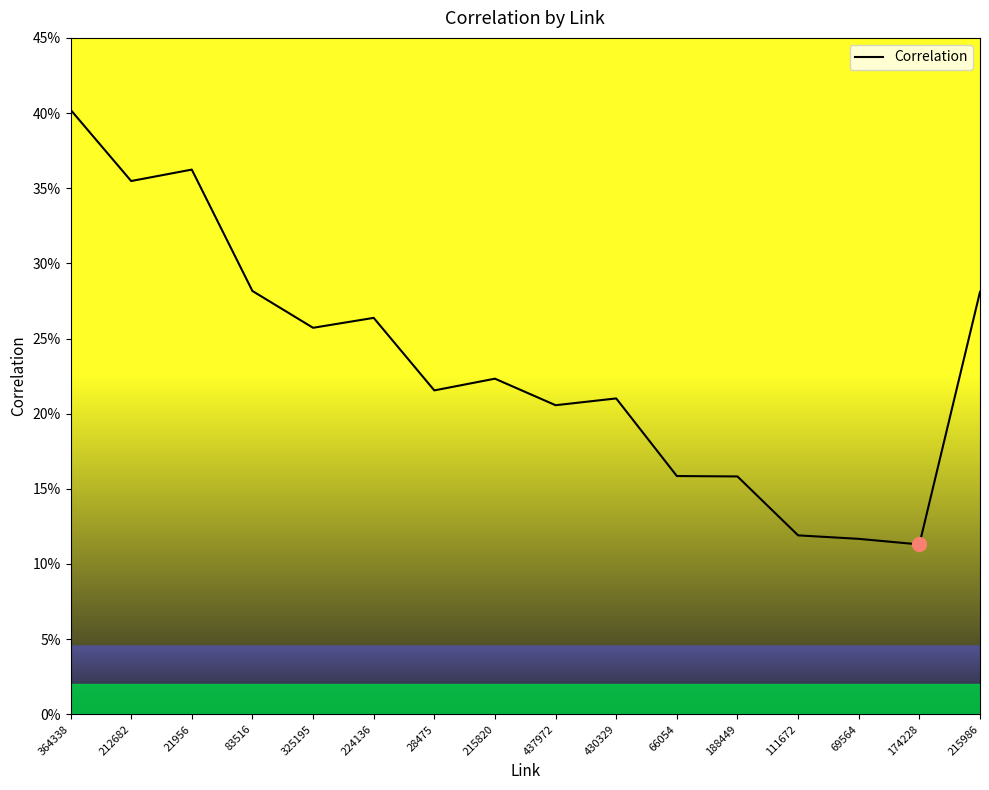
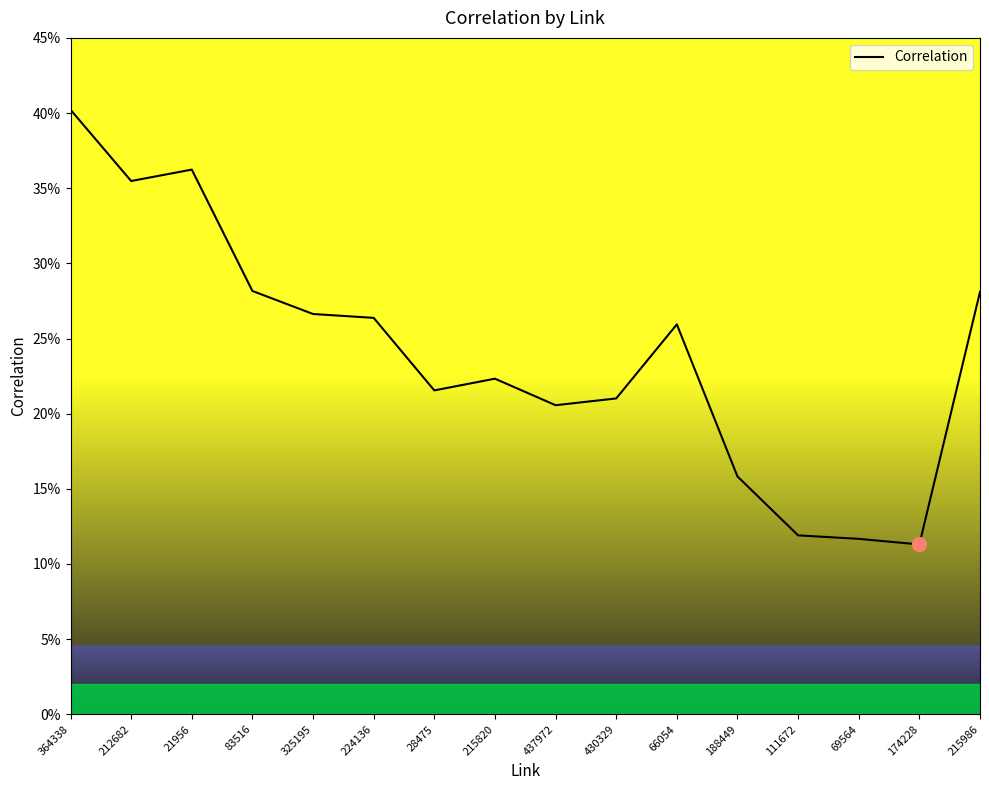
  {
    "Correlation": {
      "364338": "40.2%",
      "212682": "35.5%",
      "21956": "36.2%",
      "83516": "28.2%",
-     "325195": "25.7%",
+     "325195": "26.6%",
      "224136": "26.4%",
      "28475": "21.5%",
      "215820": "22.3%",
      "437972": "20.6%",
      "430329": "21.0%",
-     "66054": "15.9%",
+     "66054": "25.9%",
      "188449": "15.8%",
      "111672": "11.9%",
      "69564": "11.7%",
      "215986": "28.1%"
    }
  }
